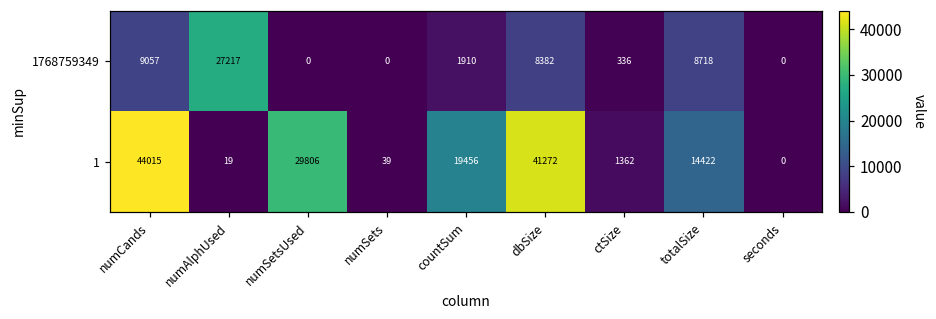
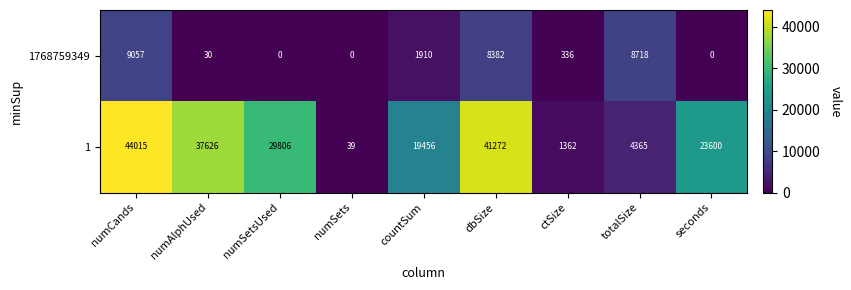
  {
    "1768759349": {
      "numCands": 9057,
-     "numAlphUsed": 27217,
+     "numAlphUsed": 30,
      "numSetsUsed": 0,
      "numSets": 0,
      "countSum": 1910,
      "dbSize": 8382,
      "ctSize": 336,
      "totalSize": 8718,
      "seconds": 0
    },
    "1": {
      "numCands": 44015,
-     "numAlphUsed": 19,
+     "numAlphUsed": 37626,
      "numSetsUsed": 29806,
      "numSets": 39,
      "countSum": 19456,
      "dbSize": 41272,
      "ctSize": 1362,
-     "totalSize": 14422,
-     "seconds": 0
+     "totalSize": 4365,
+     "seconds": 23600
    }
  }
